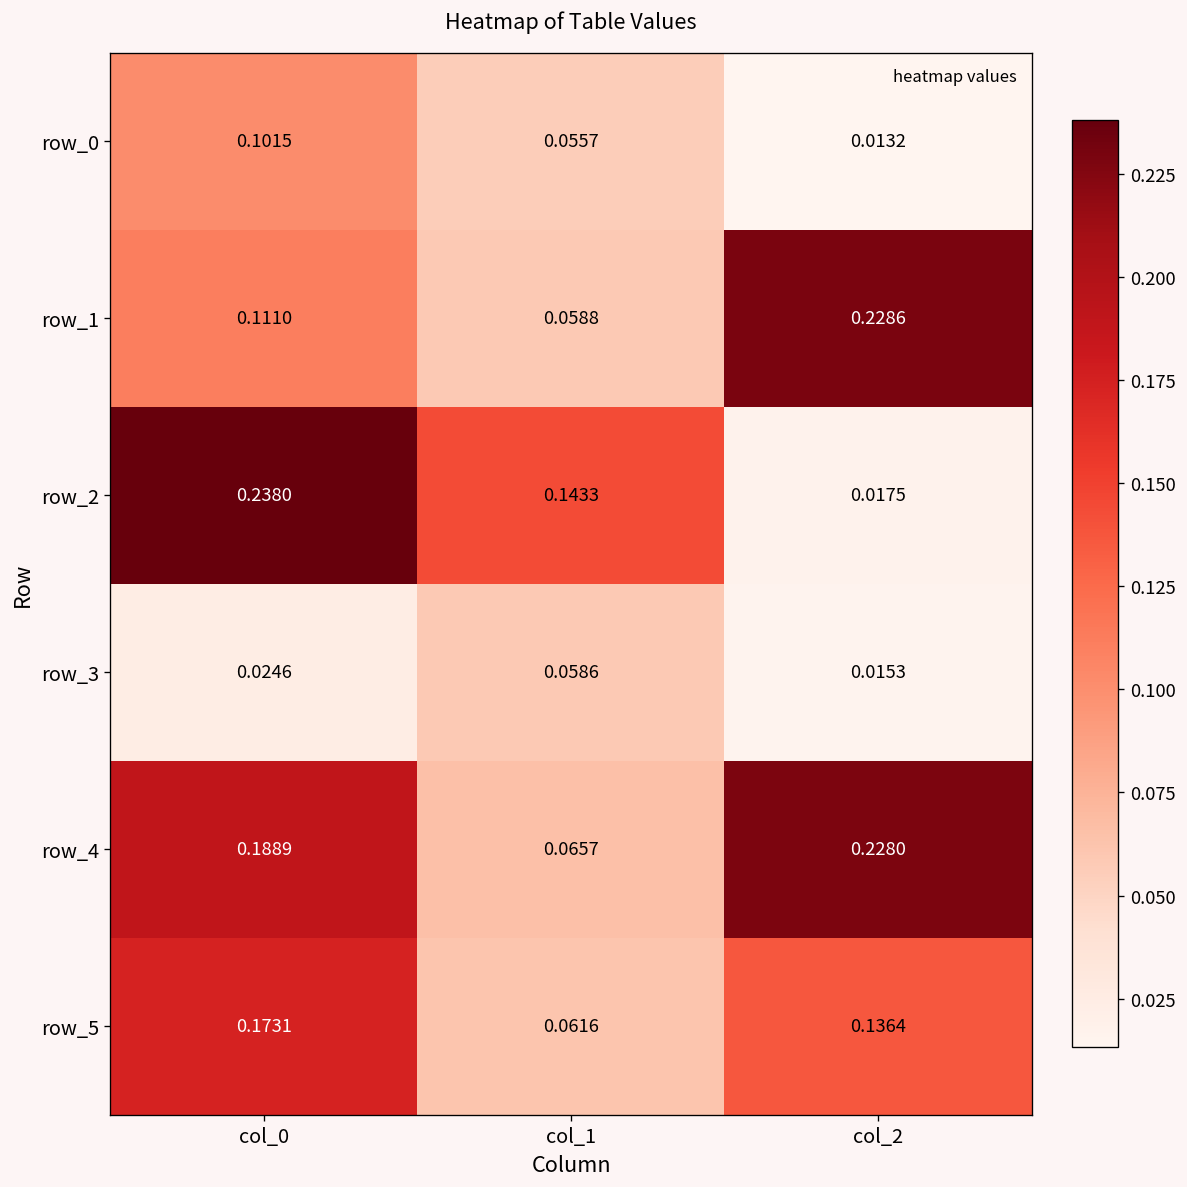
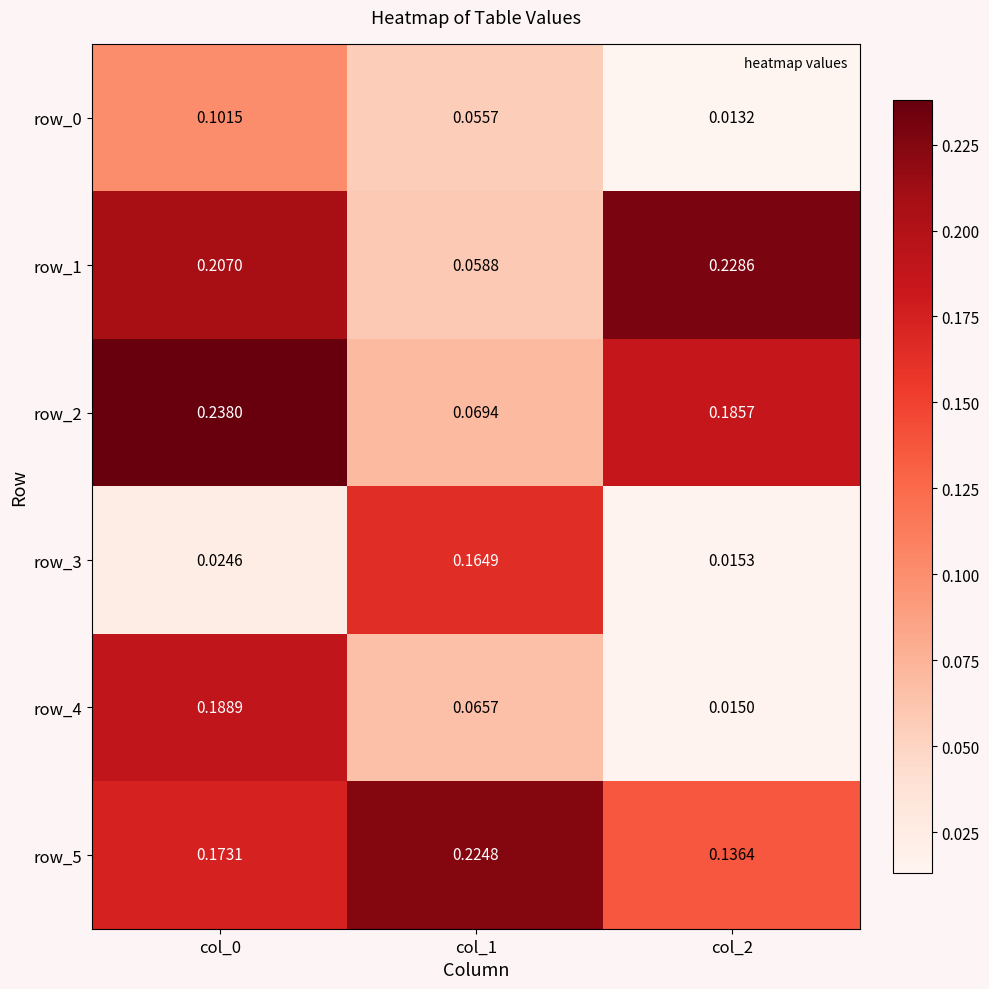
  {
    "row_0": {
      "col_0": 0.1015,
      "col_1": 0.0557,
      "col_2": 0.0132
    },
    "row_1": {
-     "col_0": 0.1110,
+     "col_0": 0.2070,
      "col_1": 0.0588,
      "col_2": 0.2286
    },
    "row_2": {
      "col_0": 0.2380,
-     "col_1": 0.1433,
-     "col_2": 0.0175
+     "col_1": 0.0694,
+     "col_2": 0.1857
    },
    "row_3": {
      "col_0": 0.0246,
-     "col_1": 0.0586,
+     "col_1": 0.1649,
      "col_2": 0.0153
    },
    "row_4": {
      "col_0": 0.1889,
      "col_1": 0.0657,
-     "col_2": 0.2280
+     "col_2": 0.0150
    },
    "row_5": {
      "col_0": 0.1731,
-     "col_1": 0.0616,
+     "col_1": 0.2248,
      "col_2": 0.1364
    }
  }
